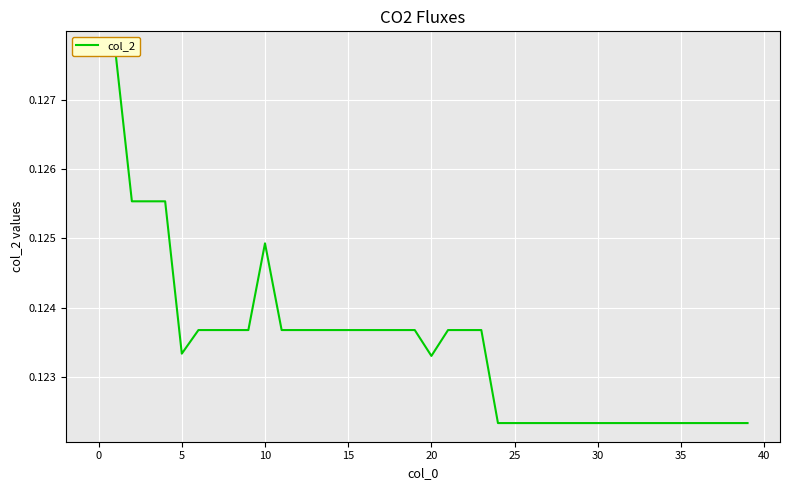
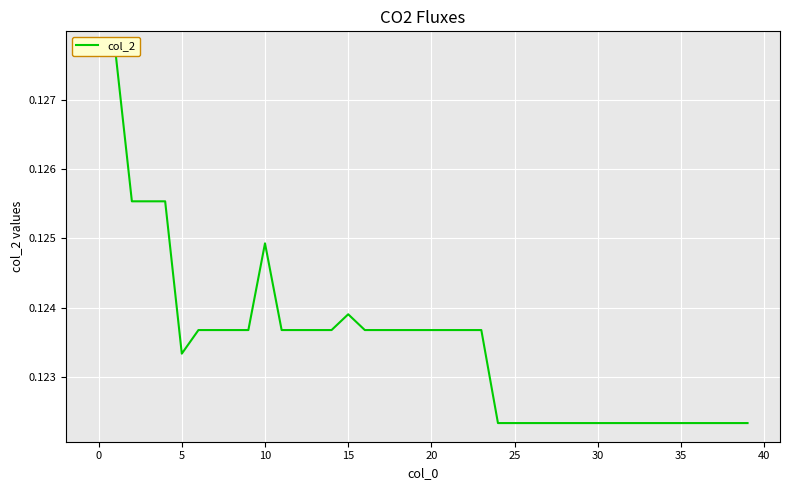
  {
    "5": 0.1233,
    "10": 0.1249,
-   "15": 0.1237,
-   "20": 0.1233,
+   "15": 0.1239,
+   "20": 0.1237,
    "25": 0.1223,
    "30": 0.1223,
    "35": 0.1223
  }
